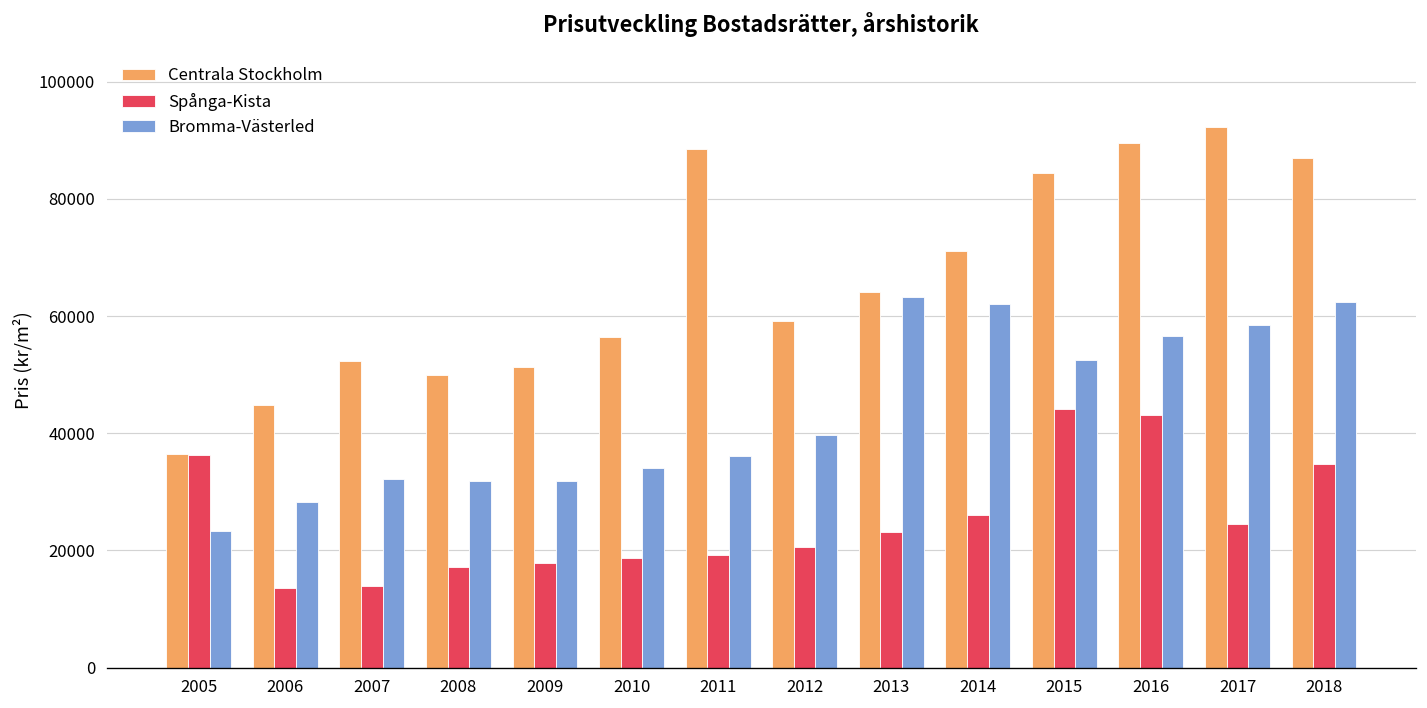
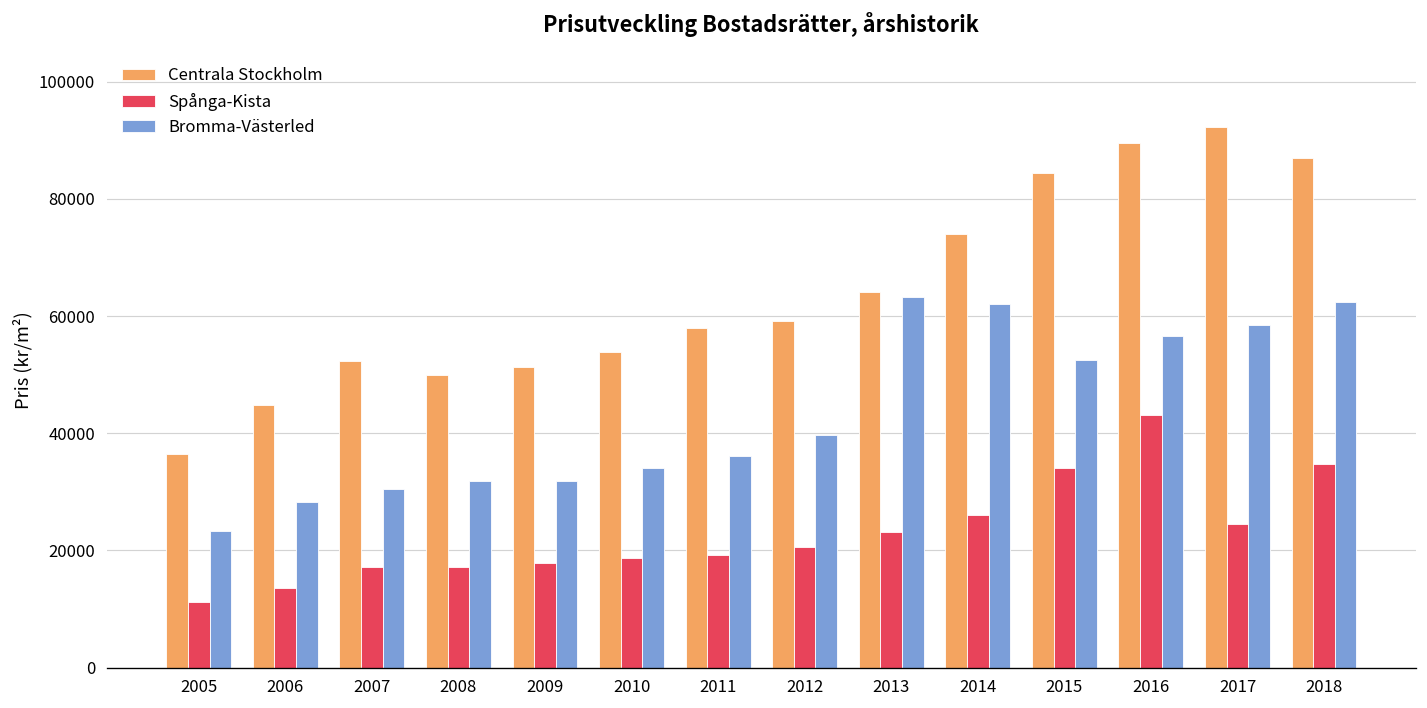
  {
    "Centrala Stockholm": {
      "2005": 36000,
      "2006": 45000,
      "2007": 52000,
      "2008": 50000,
      "2009": 51000,
-     "2010": 56000,
-     "2011": 88000,
+     "2010": 54000,
+     "2011": 58000,
      "2012": 59000,
      "2013": 64000,
-     "2014": 71000,
+     "2014": 74000,
      "2015": 84000,
      "2016": 89000,
      "2017": 92000,
      "2018": 87000
    },
    "Spånga-Kista": {
-     "2005": 36000,
+     "2005": 11000,
      "2006": 14000,
-     "2007": 14000,
+     "2007": 17000,
      "2008": 17000,
      "2009": 18000,
      "2010": 19000,
      "2011": 19000,
      "2012": 21000,
      "2013": 23000,
      "2014": 26000,
-     "2015": 44000,
+     "2015": 34000,
      "2016": 43000,
      "2017": 25000,
      "2018": 35000
    },
    "Bromma-Västerled": {
      "2005": 23000,
      "2006": 28000,
-     "2007": 32000,
+     "2007": 30000,
      "2008": 32000,
      "2009": 32000,
      "2010": 34000,
      "2011": 36000,
      "2012": 40000,
      "2013": 63000,
      "2014": 62000,
      "2015": 52000,
      "2016": 57000,
      "2017": 58000,
      "2018": 62000
    }
  }
